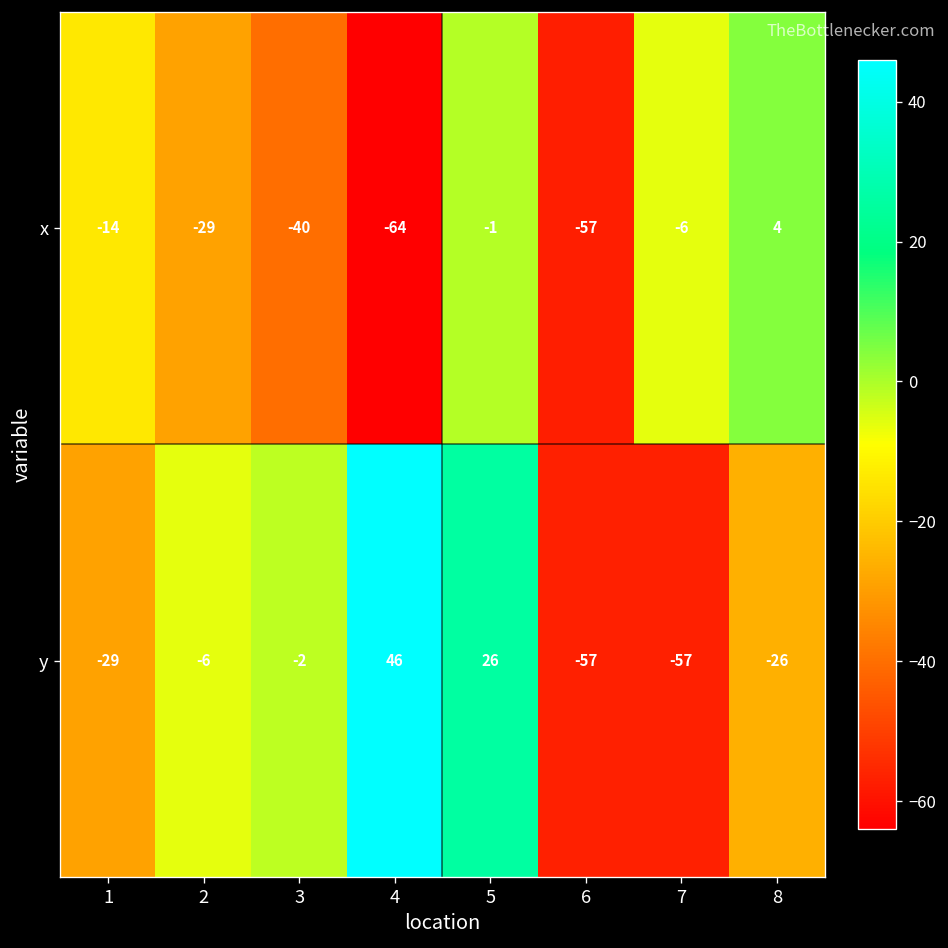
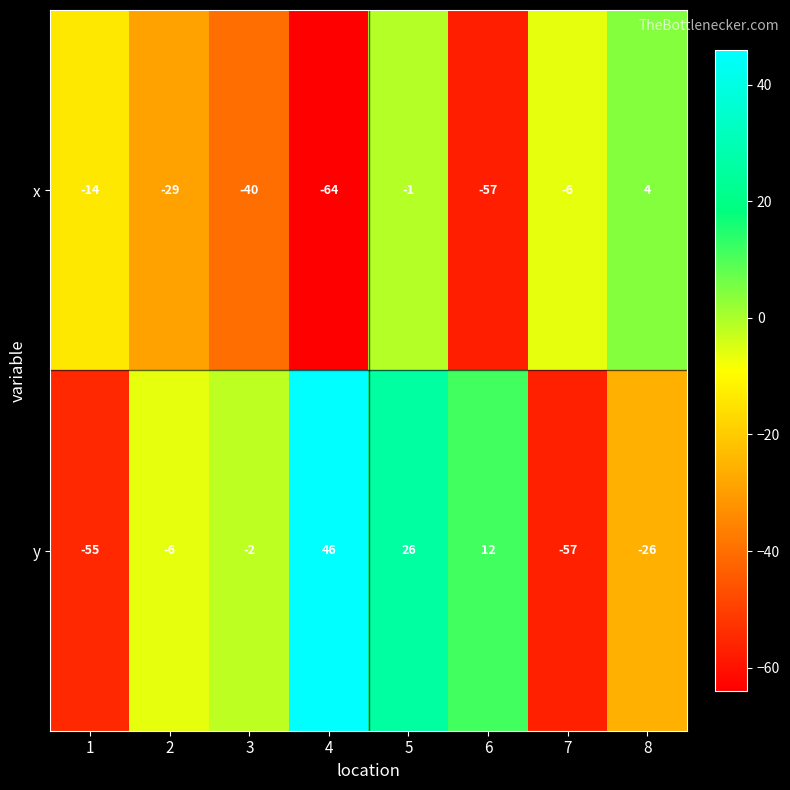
  {
    "x": {
      "1": -14,
      "2": -29,
      "3": -40,
      "4": -64,
      "5": -1,
      "6": -57,
      "7": -6,
      "8": 4
    },
    "y": {
-     "1": -29,
+     "1": -55,
      "2": -6,
      "3": -2,
      "4": 46,
      "5": 26,
-     "6": -57,
+     "6": 12,
      "7": -57,
      "8": -26
    }
  }
